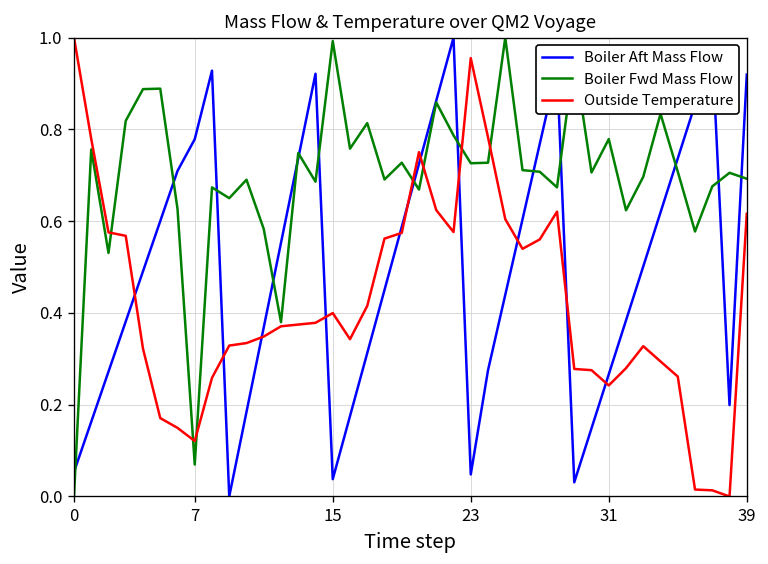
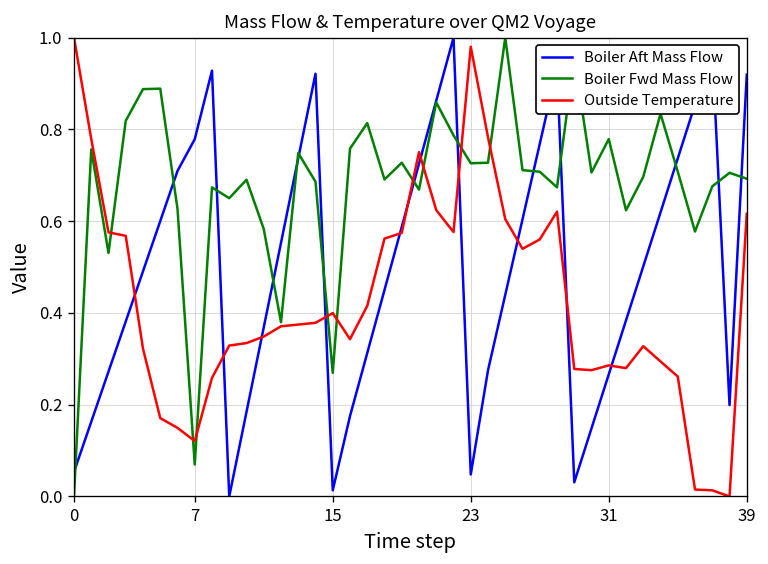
  {
    "Boiler Aft Mass Flow": {
      "0": 0.05,
      "7": 0.78,
-     "15": 0.04,
+     "15": 0.01,
      "23": 0.05,
      "31": 0.27,
      "39": 0.92
    },
    "Boiler Fwd Mass Flow": {
      "0": 0.00,
      "7": 0.07,
-     "15": 0.99,
+     "15": 0.27,
      "23": 0.73,
      "31": 0.78,
      "39": 0.69
    },
    "Outside Temperature": {
      "0": 1.00,
      "7": 0.12,
      "15": 0.40,
-     "23": 0.96,
-     "31": 0.24,
+     "23": 0.98,
+     "31": 0.29,
      "39": 0.62
    }
  }
